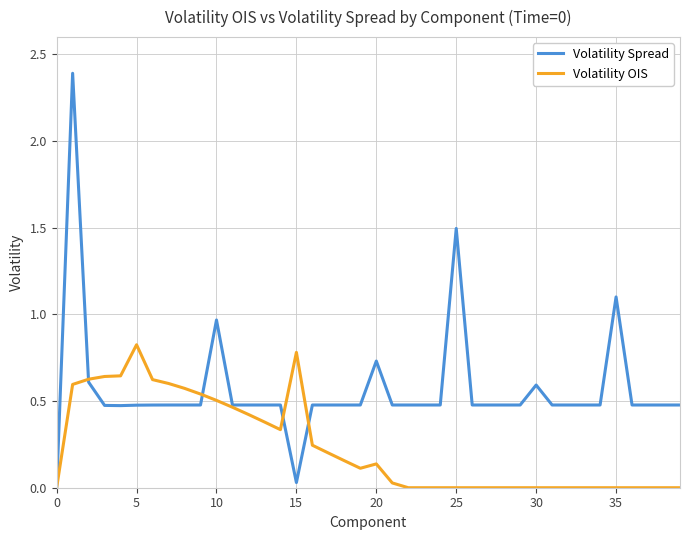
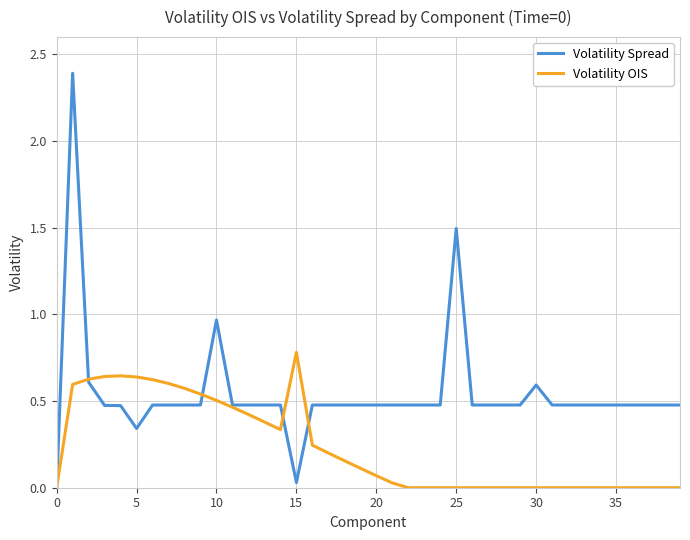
  {
    "Volatility Spread": {
-     "5": 0.48,
+     "5": 0.34,
      "10": 0.97,
      "15": 0.03,
-     "20": 0.73,
+     "20": 0.48,
      "25": 1.50,
      "30": 0.59,
-     "35": 1.10
+     "35": 0.48
    },
    "Volatility OIS": {
-     "5": 0.82,
+     "5": 0.64,
      "10": 0.50,
      "15": 0.78,
-     "20": 0.14,
+     "20": 0.07,
      "25": 0.00,
      "30": 0.00,
      "35": 0.00
    }
  }
